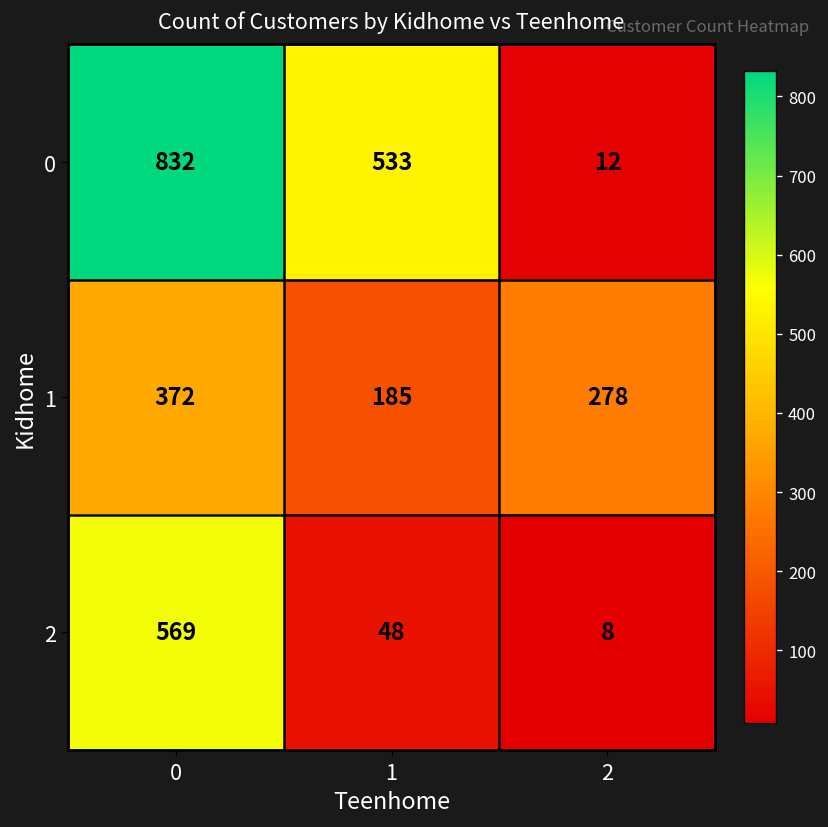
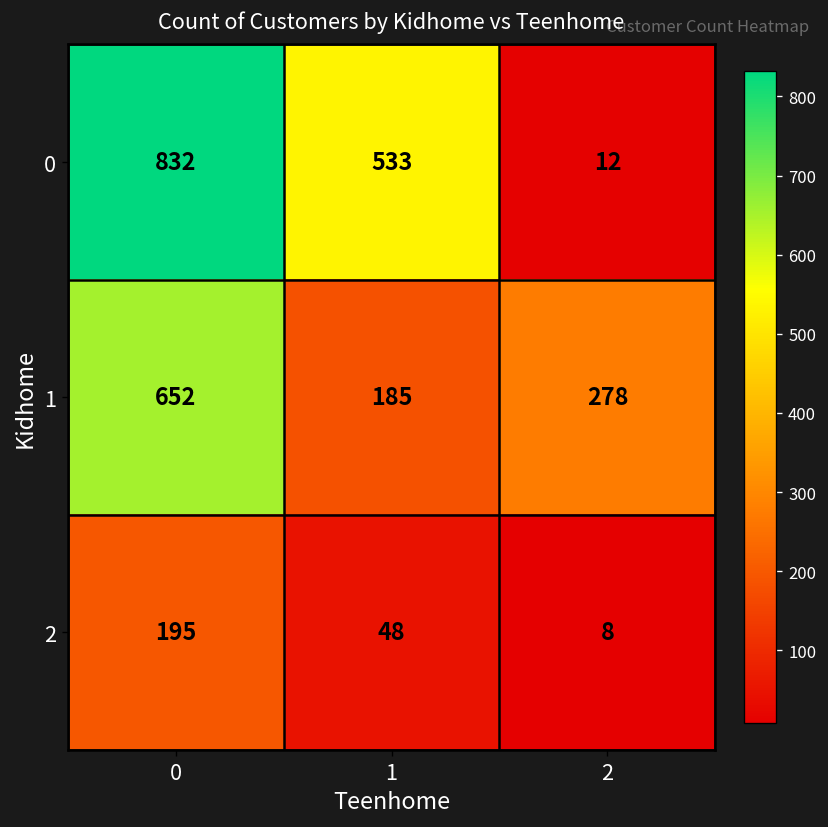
  {
    "0": {
      "0": 832,
      "1": 533,
      "2": 12
    },
    "1": {
-     "0": 372,
+     "0": 652,
      "1": 185,
      "2": 278
    },
    "2": {
-     "0": 569,
+     "0": 195,
      "1": 48,
      "2": 8
    }
  }
